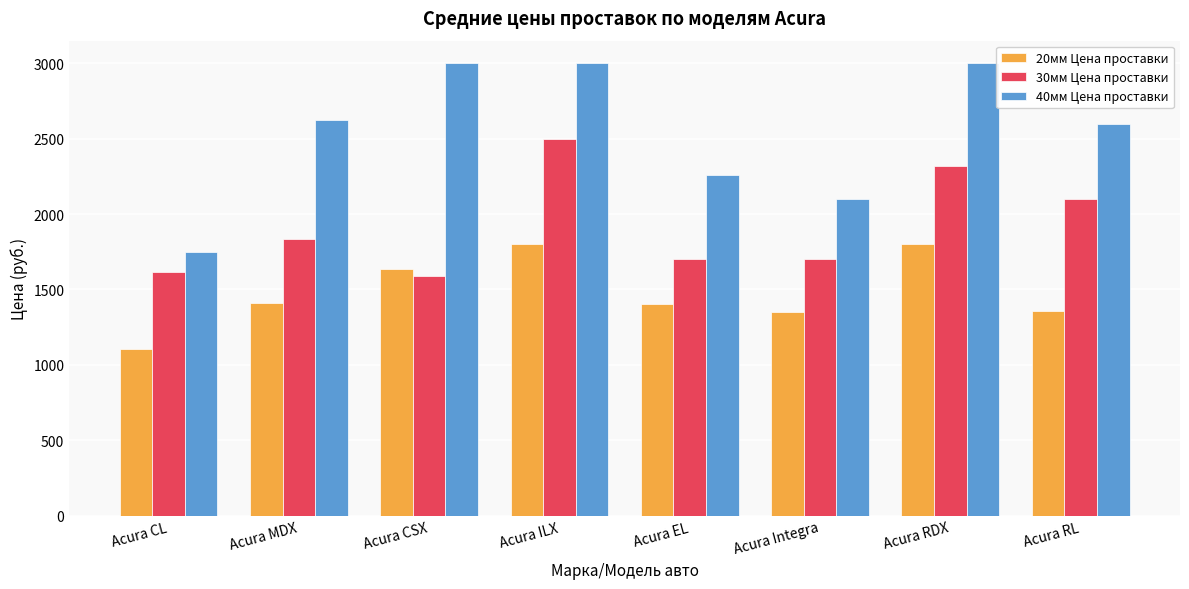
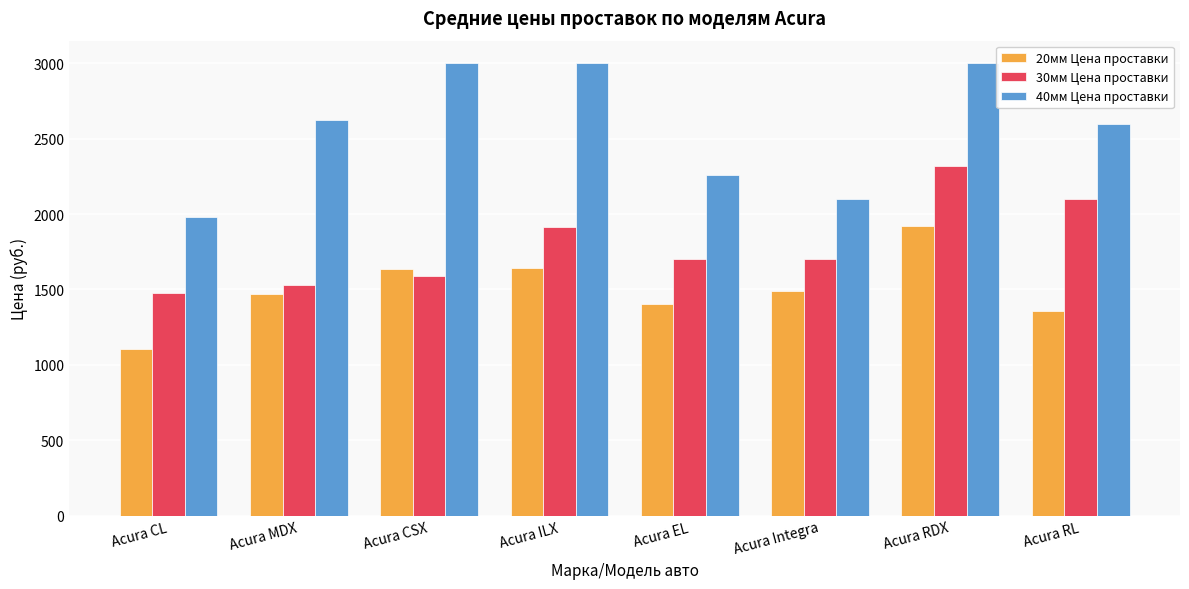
  {
    "20мм Цена проставки": {
      "Acura CL": 1100,
-     "Acura MDX": 1410,
+     "Acura MDX": 1470,
      "Acura CSX": 1640,
-     "Acura ILX": 1800,
+     "Acura ILX": 1640,
      "Acura EL": 1400,
-     "Acura Integra": 1350,
-     "Acura RDX": 1800,
+     "Acura Integra": 1490,
+     "Acura RDX": 1920,
      "Acura RL": 1360
    },
    "30мм Цена проставки": {
-     "Acura CL": 1620,
-     "Acura MDX": 1830,
+     "Acura CL": 1480,
+     "Acura MDX": 1530,
      "Acura CSX": 1590,
-     "Acura ILX": 2500,
+     "Acura ILX": 1920,
      "Acura EL": 1700,
      "Acura Integra": 1700,
      "Acura RDX": 2320,
      "Acura RL": 2100
    },
    "40мм Цена проставки": {
-     "Acura CL": 1750,
+     "Acura CL": 1980,
      "Acura MDX": 2630,
      "Acura CSX": 3000,
      "Acura ILX": 3000,
      "Acura EL": 2260,
      "Acura Integra": 2100,
      "Acura RDX": 3000,
      "Acura RL": 2600
    }
  }
